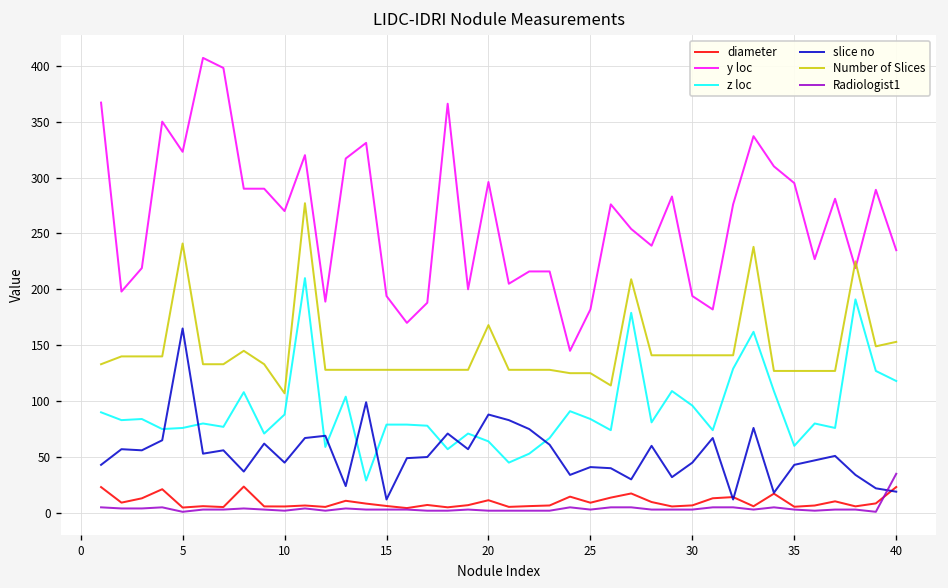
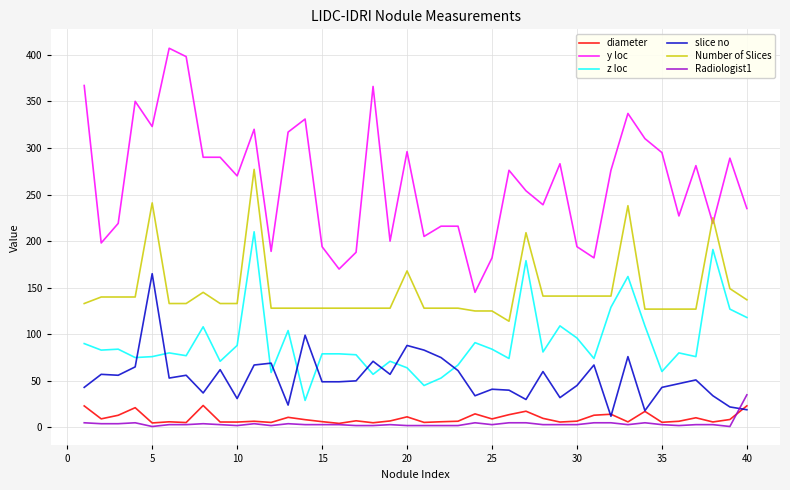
  {
    "diameter": {
      "5": 0,
      "10": 10,
      "15": 10,
      "20": 10,
      "25": 10,
      "30": 10,
      "40": 20
    },
    "y loc": {
      "5": 320,
      "10": 270,
      "15": 190,
      "20": 300,
      "25": 180,
      "30": 190,
      "35": 300,
      "40": 240
    },
    "z loc": {
      "5": 80,
      "10": 90,
      "15": 80,
      "20": 60,
      "25": 80,
      "30": 100,
      "35": 60,
      "40": 120
    },
    "slice no": {
      "5": 170,
-     "10": 50,
-     "15": 10,
+     "10": 30,
+     "15": 50,
      "20": 90,
      "25": 40,
      "30": 50,
      "35": 40,
      "40": 20
    },
    "Number of Slices": {
      "5": 240,
-     "10": 110,
+     "10": 130,
      "15": 130,
      "20": 170,
      "25": 130,
      "30": 140,
      "35": 130,
-     "40": 150
+     "40": 140
    },
    "Radiologist1": {
      "5": 0,
      "10": 0,
      "15": 0,
      "20": 0,
      "25": 0,
      "30": 0,
      "40": 40
    }
  }
